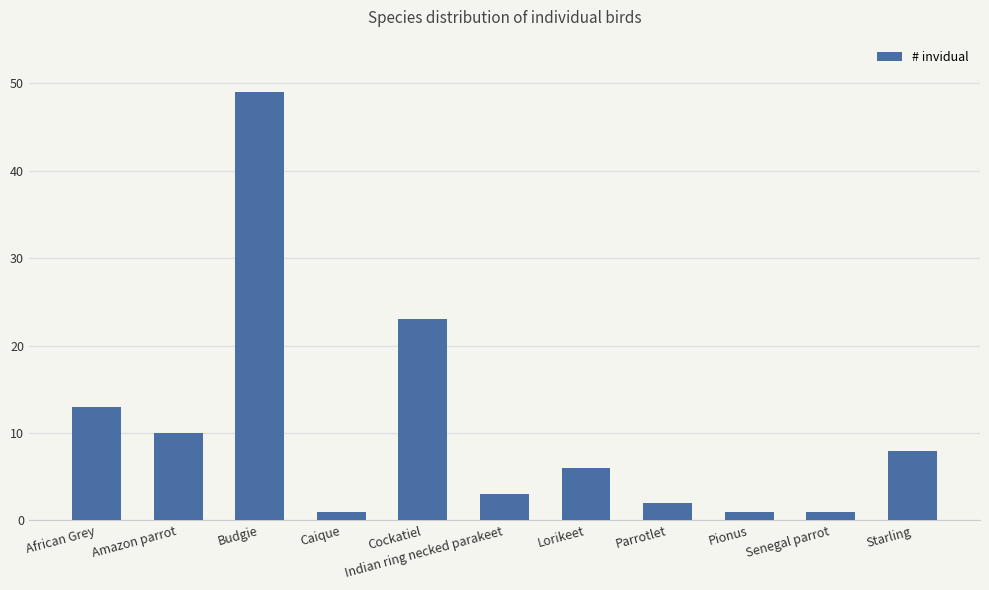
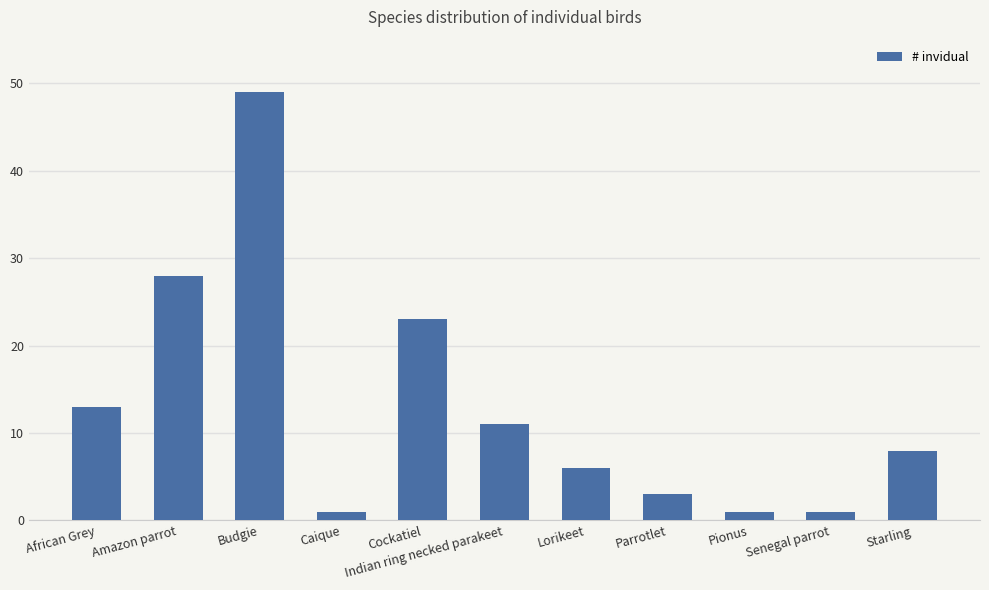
  {
    "African Grey": 13,
-   "Amazon parrot": 10,
+   "Amazon parrot": 28,
    "Budgie": 49,
    "Caique": 1,
    "Cockatiel": 23,
-   "Indian ring necked parakeet": 3,
+   "Indian ring necked parakeet": 11,
    "Lorikeet": 6,
-   "Parrotlet": 2,
+   "Parrotlet": 3,
    "Pionus": 1,
    "Senegal parrot": 1,
    "Starling": 8
  }
